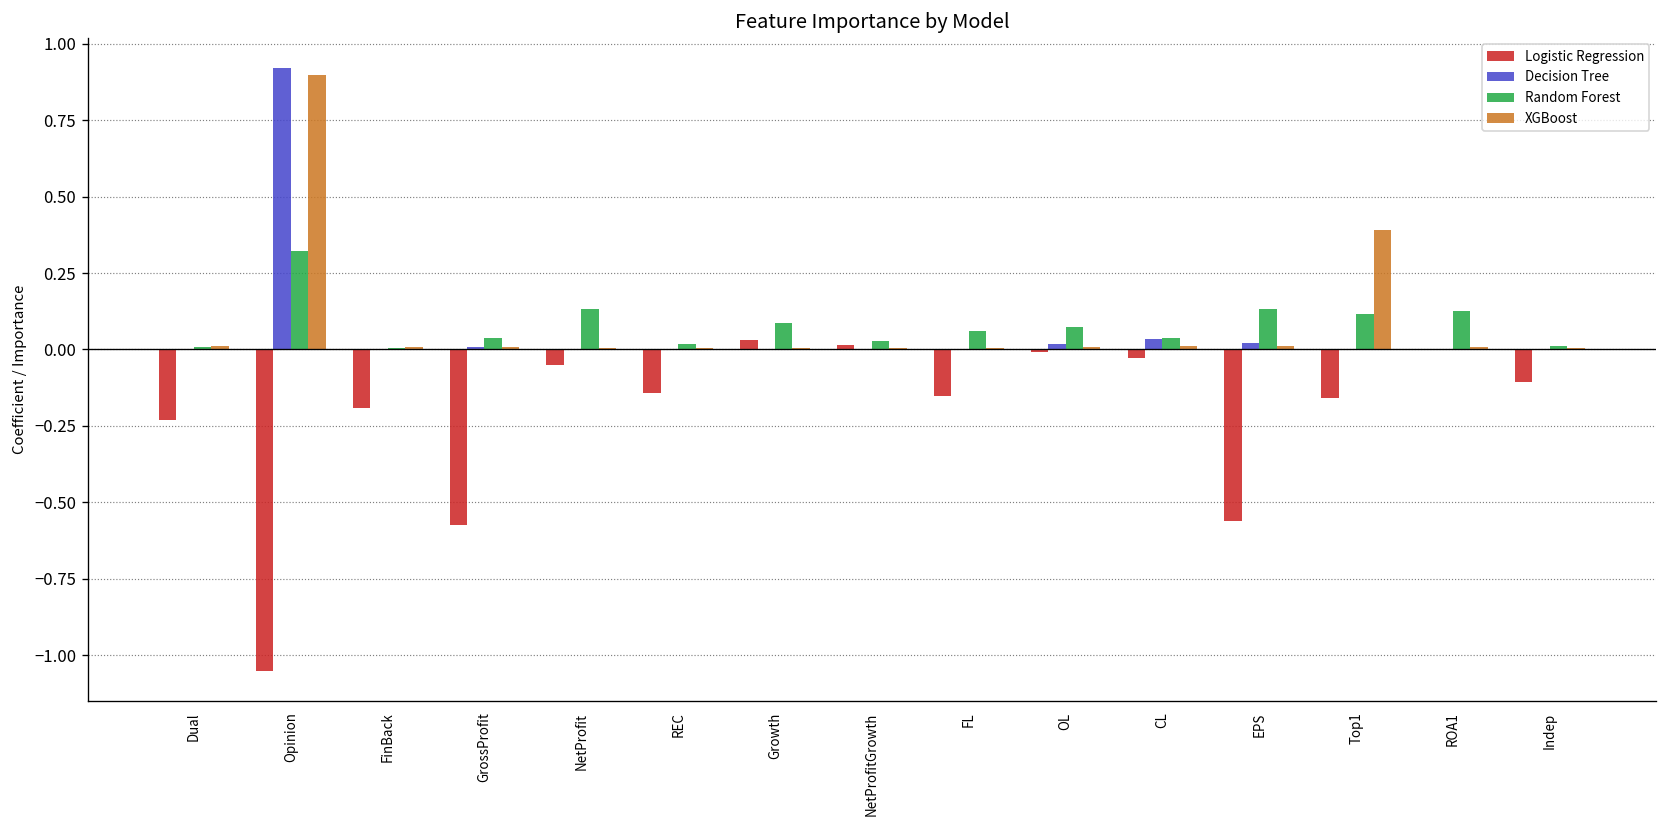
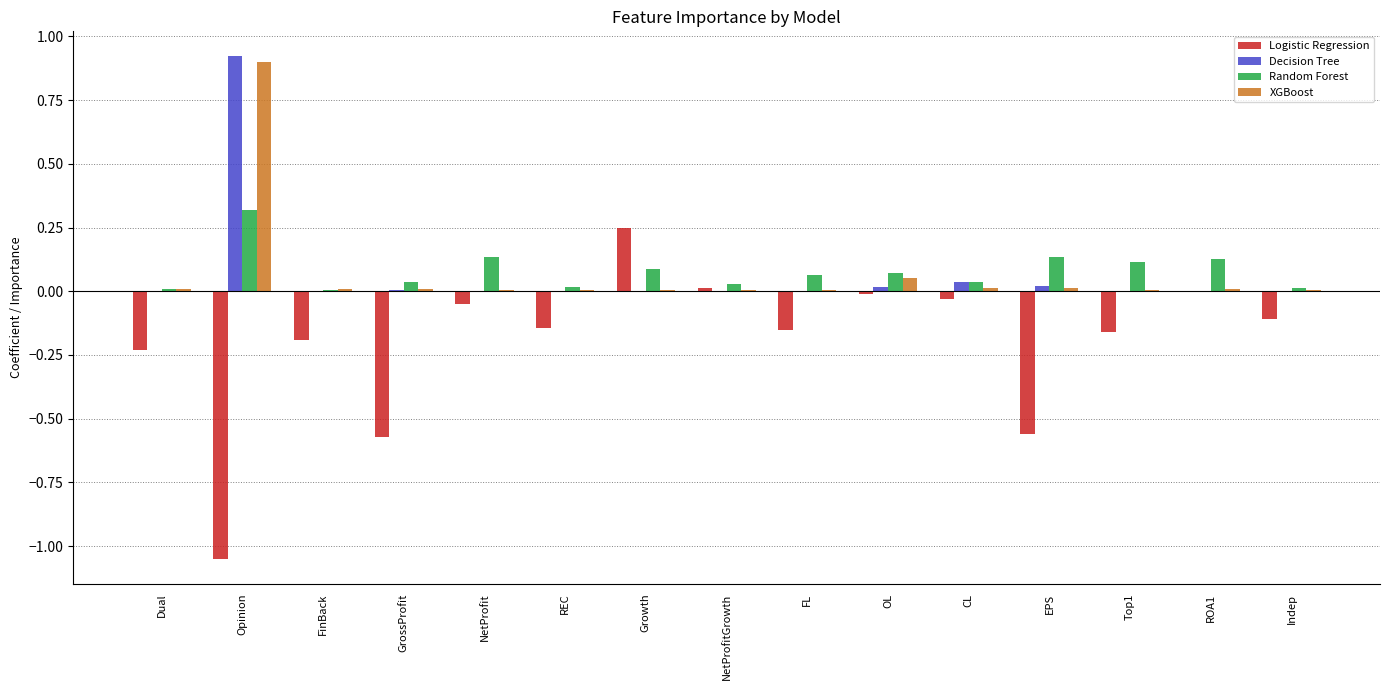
  {
    "Logistic Regression": {
      "Dual": -0.23,
      "Opinion": -1.05,
      "FinBack": -0.19,
      "GrossProfit": -0.57,
      "NetProfit": -0.05,
      "REC": -0.14,
-     "Growth": 0.03,
+     "Growth": 0.25,
      "NetProfitGrowth": 0.01,
      "FL": -0.15,
      "CL": -0.03,
      "EPS": -0.56,
      "Top1": -0.16,
      "Indep": -0.11
    },
    "Decision Tree": {
      "Dual": 0.00,
      "Opinion": 0.92,
      "FinBack": 0.00,
      "NetProfit": 0.00,
      "REC": 0.00,
      "Growth": 0.00,
      "NetProfitGrowth": 0.00,
      "FL": 0.00,
      "OL": 0.02,
      "CL": 0.03,
      "EPS": 0.02,
      "Top1": 0.00,
      "ROA1": 0.00,
      "Indep": 0.00
    },
    "Random Forest": {
      "Opinion": 0.32,
      "GrossProfit": 0.04,
      "NetProfit": 0.13,
      "REC": 0.02,
      "Growth": 0.09,
      "NetProfitGrowth": 0.03,
      "FL": 0.06,
      "OL": 0.07,
      "CL": 0.04,
      "EPS": 0.13,
      "Top1": 0.12,
      "ROA1": 0.13,
      "Indep": 0.01
    },
    "XGBoost": {
      "Dual": 0.01,
      "Opinion": 0.90,
-     "OL": 0.01,
+     "OL": 0.05,
      "CL": 0.01,
      "EPS": 0.01,
-     "Top1": 0.39
+     "Top1": 0.01
    }
  }
